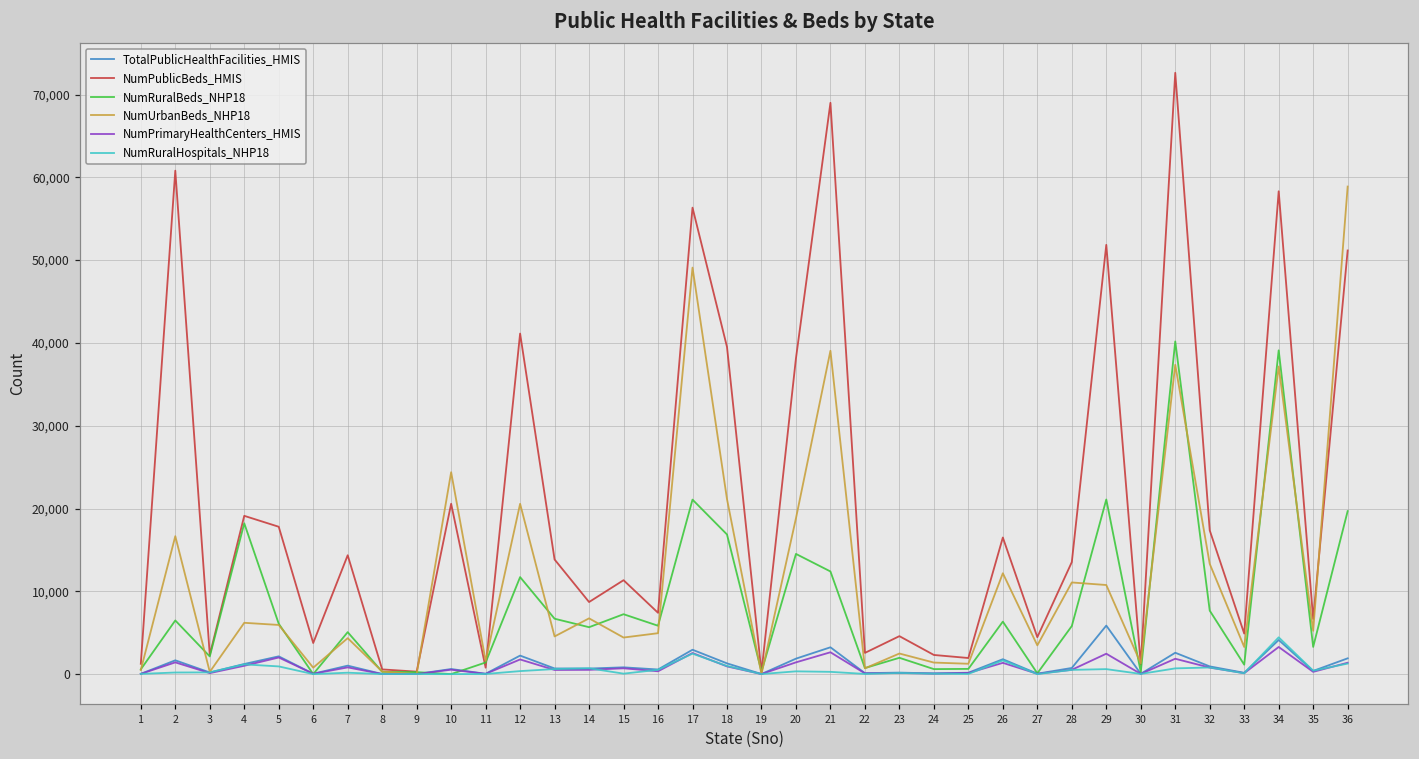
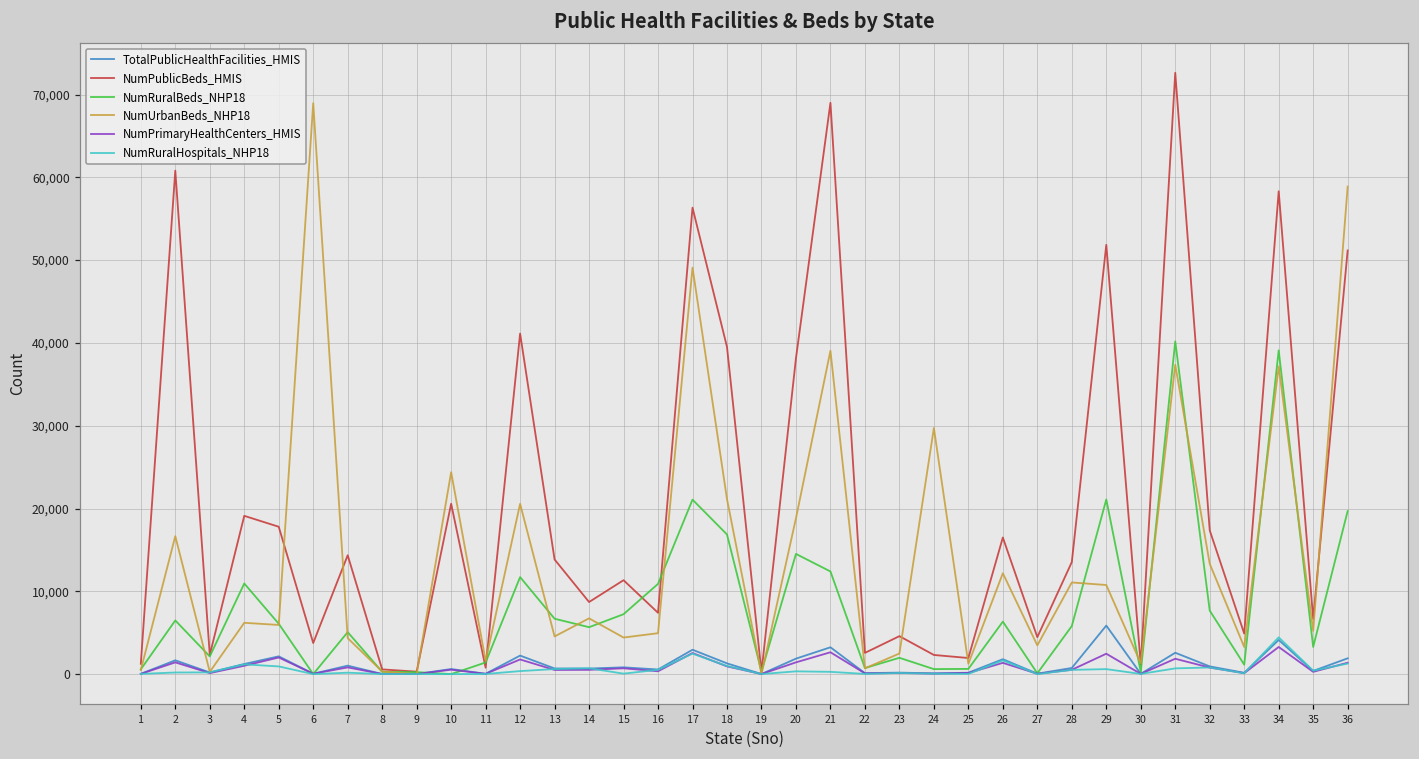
  {
    "TotalPublicHealthFacilities_HMIS": {
      "12": "2,000",
      "17": "3,000",
      "20": "2,000",
      "21": "3,000",
      "29": "6,000",
      "31": "3,000",
      "36": "2,000"
    },
    "NumPublicBeds_HMIS": {
      "1": "1,000",
      "2": "61,000",
      "4": "19,000",
      "5": "18,000",
      "6": "4,000",
      "7": "14,000",
      "10": "21,000",
      "11": "1,000",
      "12": "41,000",
      "13": "14,000",
      "14": "9,000",
      "15": "11,000",
      "16": "7,000",
      "17": "56,000",
      "18": "40,000",
      "20": "38,000",
      "21": "69,000",
      "22": "3,000",
      "23": "5,000",
      "24": "2,000",
      "25": "2,000",
      "26": "16,000",
      "27": "4,000",
      "28": "14,000",
      "29": "52,000",
      "31": "73,000",
      "32": "17,000",
      "33": "5,000",
      "34": "58,000",
      "35": "7,000",
      "36": "51,000"
    },
    "NumRuralBeds_NHP18": {
      "2": "6,000",
-     "4": "18,000",
+     "4": "11,000",
      "7": "5,000",
      "12": "12,000",
      "13": "7,000",
      "14": "6,000",
      "15": "7,000",
-     "16": "6,000",
+     "16": "11,000",
      "17": "21,000",
      "18": "17,000",
      "20": "15,000",
      "21": "12,000",
      "23": "2,000",
      "24": "1,000",
      "25": "1,000",
      "26": "6,000",
      "28": "6,000",
      "29": "21,000",
      "31": "40,000",
      "32": "8,000",
      "33": "1,000",
      "34": "39,000",
      "35": "3,000",
      "36": "20,000"
    },
    "NumUrbanBeds_NHP18": {
      "2": "17,000",
      "4": "6,000",
-     "6": "1,000",
+     "6": "69,000",
      "7": "4,000",
      "10": "24,000",
      "12": "21,000",
      "13": "5,000",
      "14": "7,000",
      "15": "4,000",
      "16": "5,000",
      "17": "49,000",
      "18": "21,000",
      "20": "19,000",
      "21": "39,000",
      "23": "2,000",
-     "24": "1,000",
+     "24": "30,000",
      "25": "1,000",
      "26": "12,000",
      "27": "3,000",
      "28": "11,000",
      "29": "11,000",
      "31": "37,000",
      "32": "13,000",
      "33": "3,000",
      "34": "37,000",
      "35": "5,000",
      "36": "59,000"
    },
    "NumPrimaryHealthCenters_HMIS": {
      "12": "2,000",
      "20": "1,000",
      "21": "3,000",
      "29": "2,000",
      "31": "2,000",
      "34": "3,000"
    },
    "NumRuralHospitals_NHP18": {
      "2": "0",
      "5": "1,000",
      "7": "0",
      "12": "0",
      "15": "0",
      "20": "0",
      "21": "0",
      "29": "1,000",
      "31": "1,000"
    }
  }
